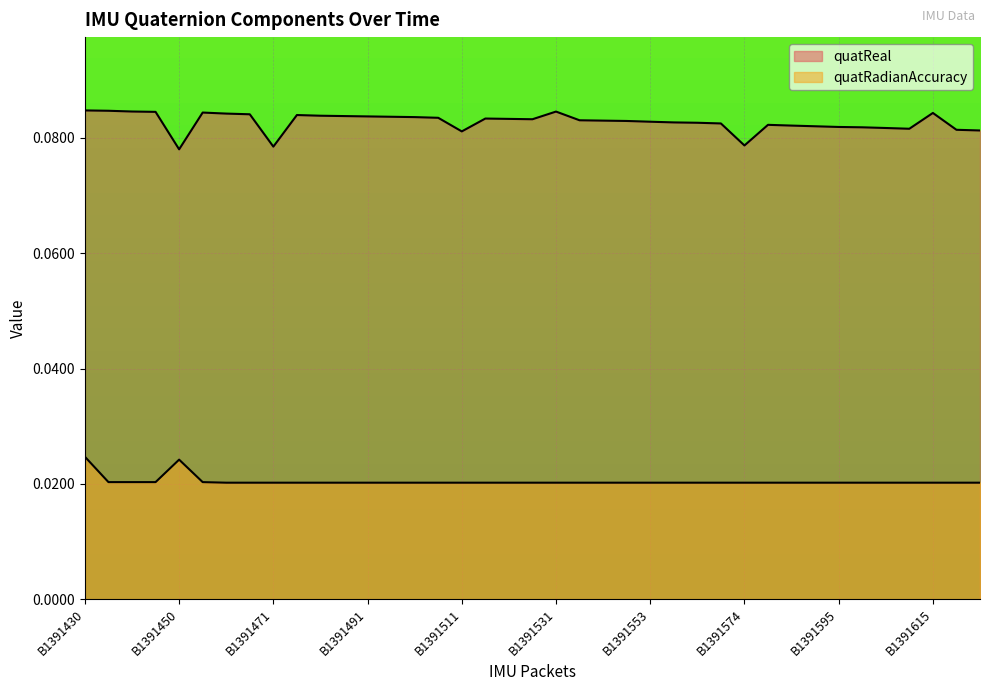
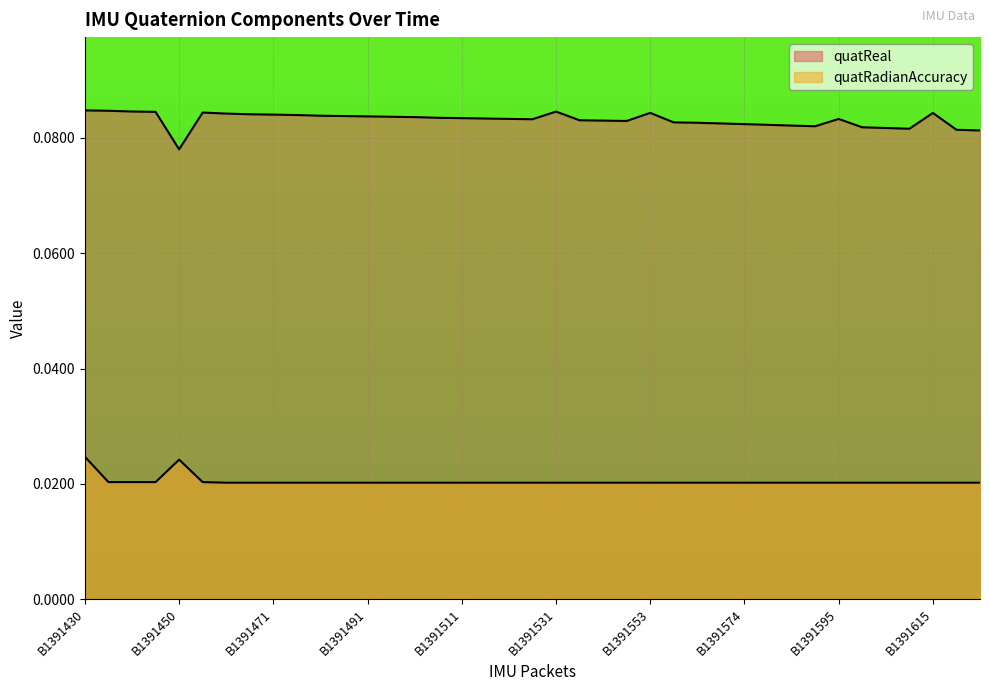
  {
    "quatReal": {
      "B1391430": 0.085,
      "B1391450": 0.078,
-     "B1391471": 0.079,
+     "B1391471": 0.084,
      "B1391491": 0.084,
-     "B1391511": 0.081,
+     "B1391511": 0.083,
      "B1391531": 0.085,
-     "B1391553": 0.083,
-     "B1391574": 0.079,
-     "B1391595": 0.082,
+     "B1391553": 0.084,
+     "B1391574": 0.082,
+     "B1391595": 0.083,
      "B1391615": 0.084
    },
    "quatRadianAccuracy": {
      "B1391430": 0.025,
      "B1391450": 0.024,
      "B1391471": 0.020,
      "B1391491": 0.020,
      "B1391511": 0.020,
      "B1391531": 0.020,
      "B1391553": 0.020,
      "B1391574": 0.020,
      "B1391595": 0.020,
      "B1391615": 0.020
    }
  }
